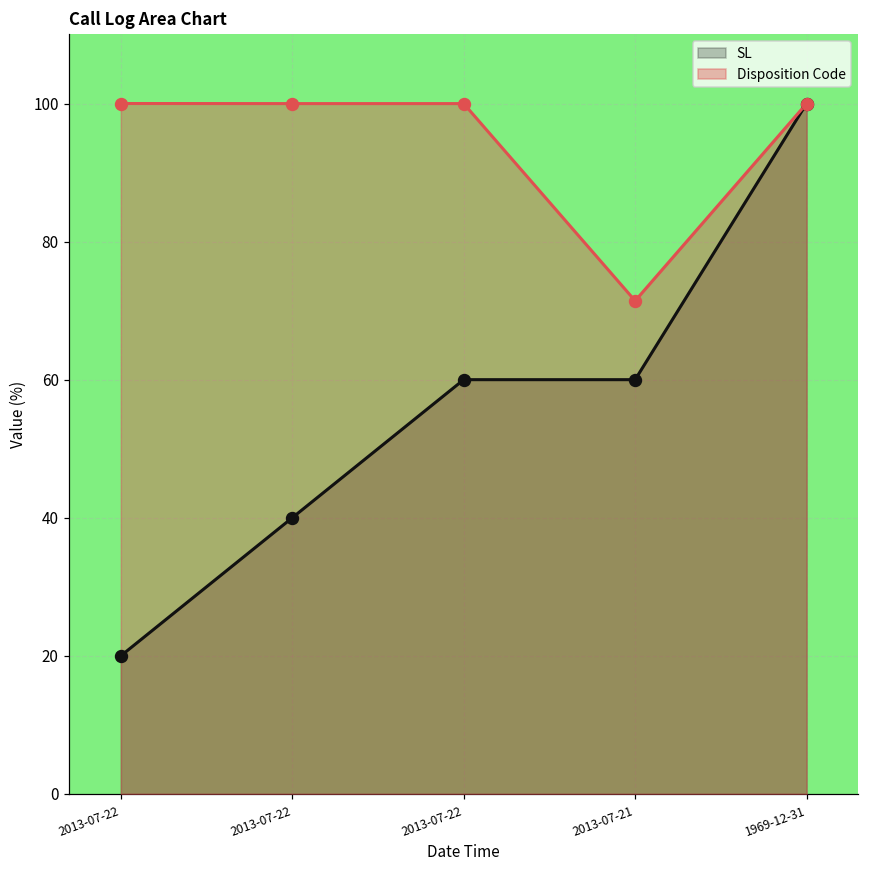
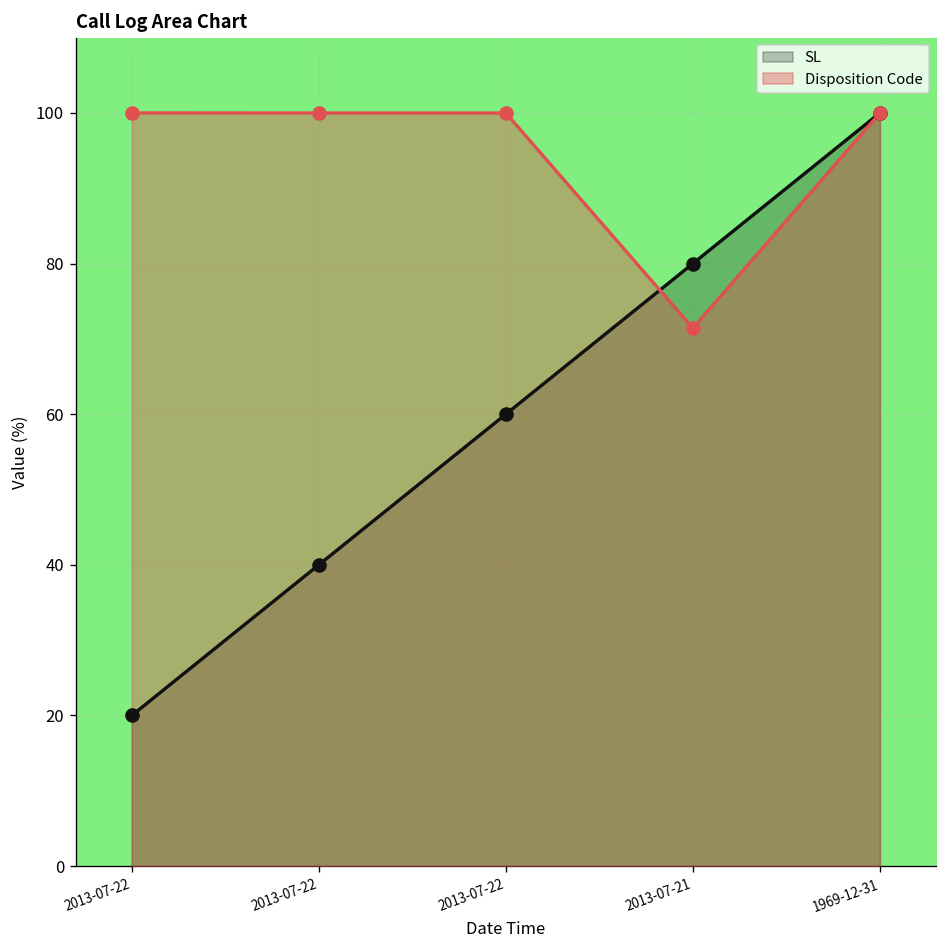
  {
    "SL": {
-     "2013-07-21": 60
+     "2013-07-21": 80
    },
    "Disposition Code": {
      "2013-07-21": 71
    }
  }
